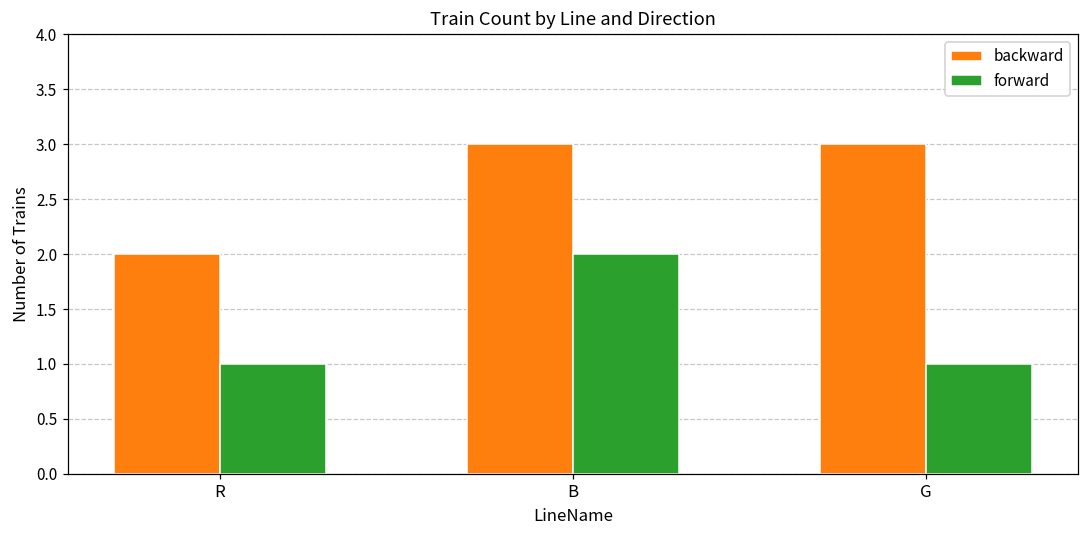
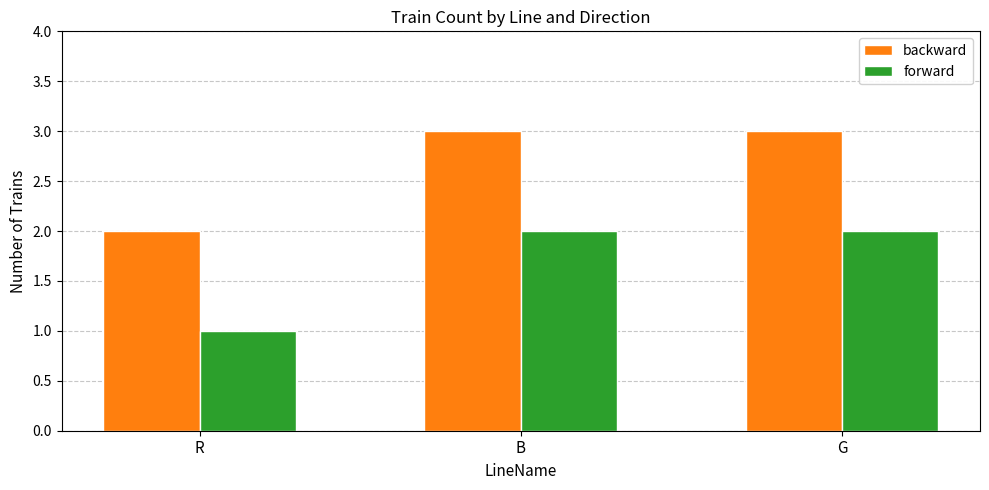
  {
    "backward": {
      "R": 2,
      "B": 3,
      "G": 3
    },
    "forward": {
      "R": 1,
      "B": 2,
-     "G": 1
+     "G": 2
    }
  }
